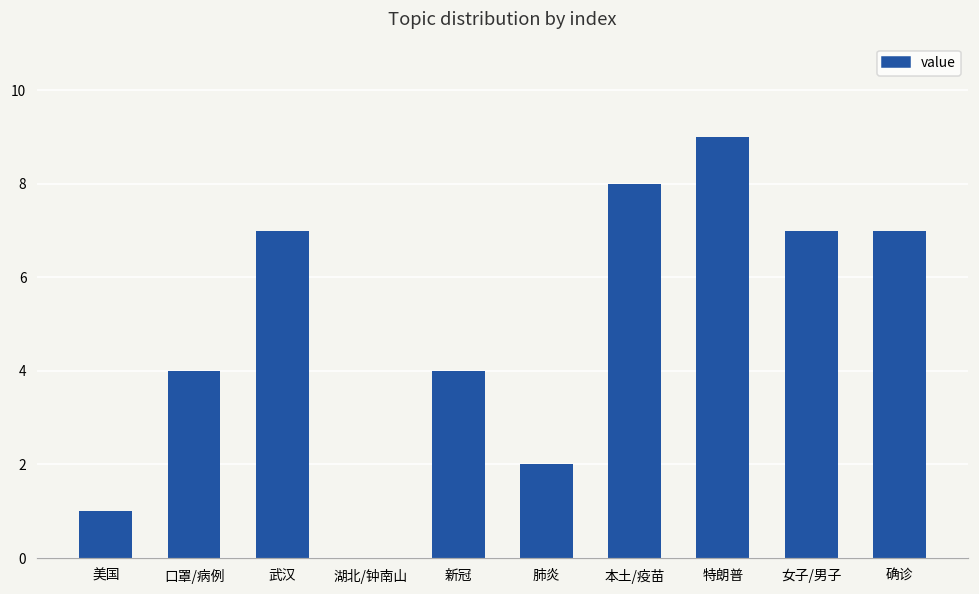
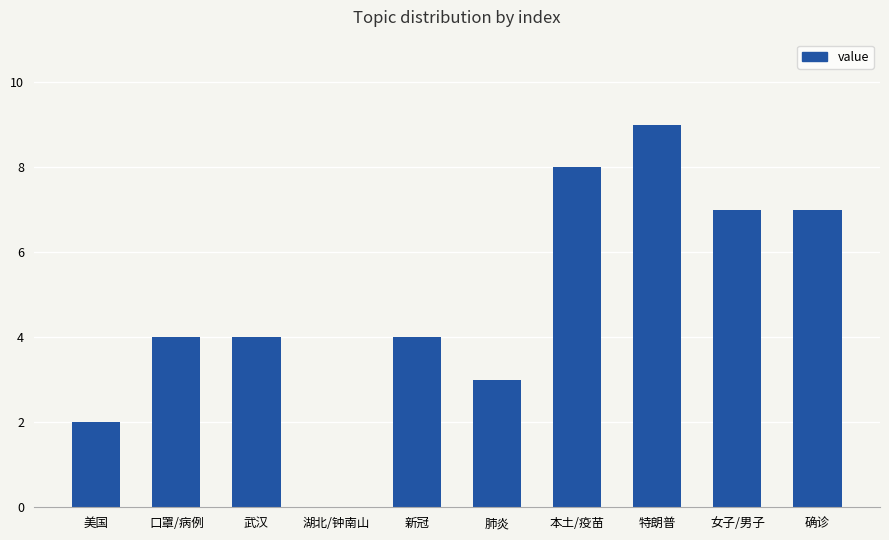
  {
-   "美国": 1,
+   "美国": 2,
    "口罩/病例": 4,
-   "武汉": 7,
+   "武汉": 4,
    "湖北/钟南山": 0,
    "新冠": 4,
-   "肺炎": 2,
+   "肺炎": 3,
    "本土/疫苗": 8,
    "特朗普": 9,
    "女子/男子": 7,
    "确诊": 7
  }
